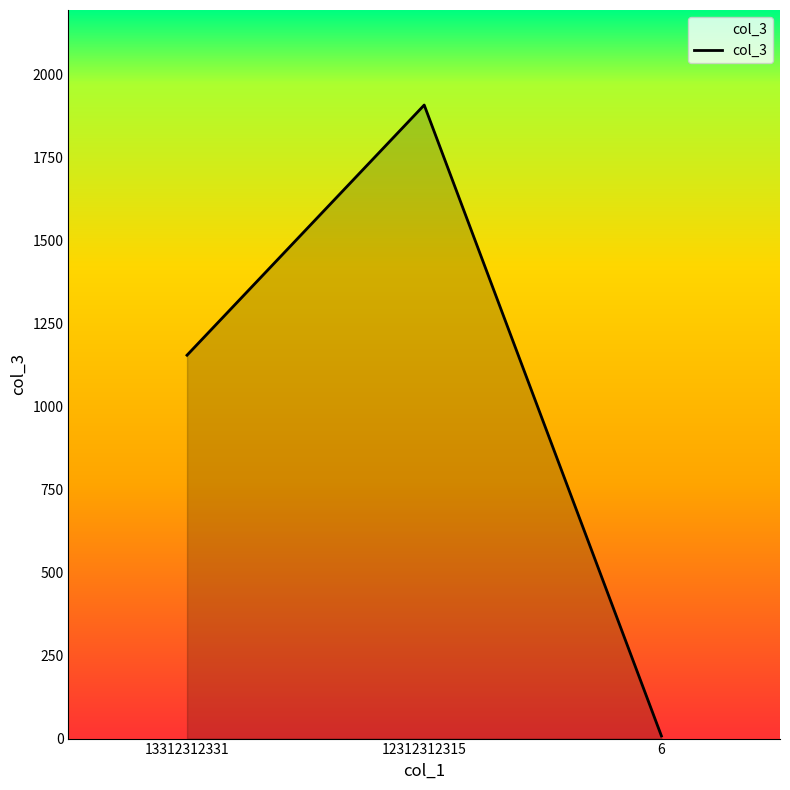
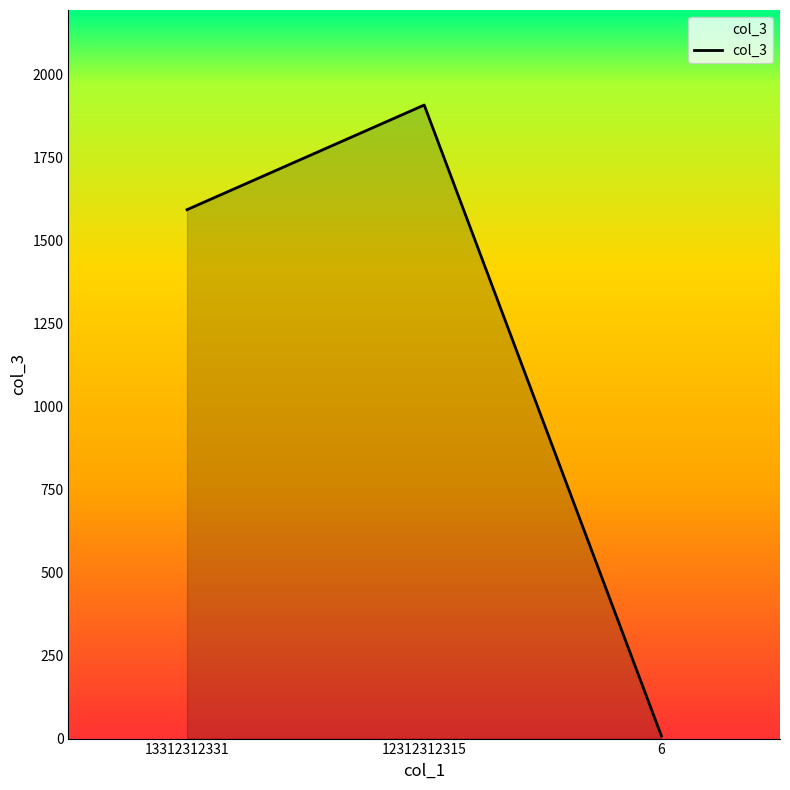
  {
-   "13312312331": 1150,
+   "13312312331": 1590,
    "12312312315": 1910,
    "6": 10
  }
